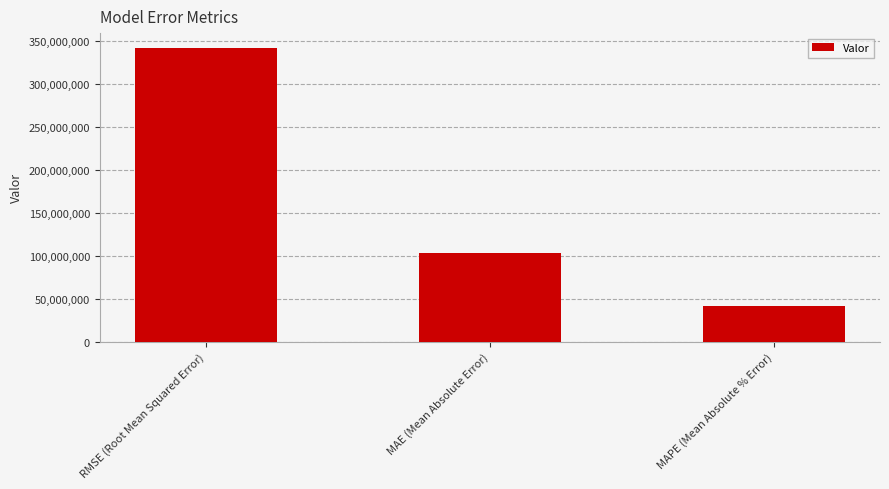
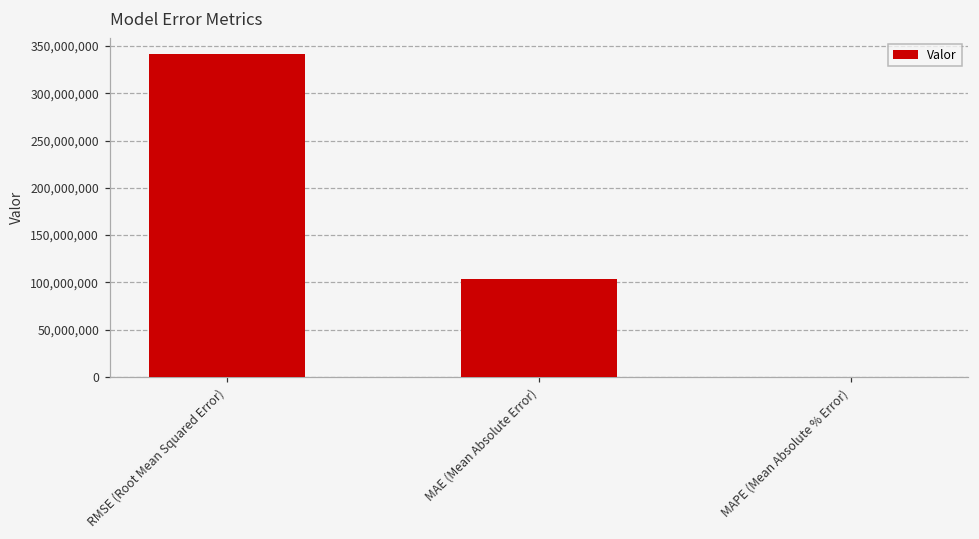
  {
    "RMSE (Root Mean Squared Error)": "340,000,000",
    "MAE (Mean Absolute Error)": "100,000,000",
-   "MAPE (Mean Absolute % Error)": "40,000,000"
+   "MAPE (Mean Absolute % Error)": "0"
  }
